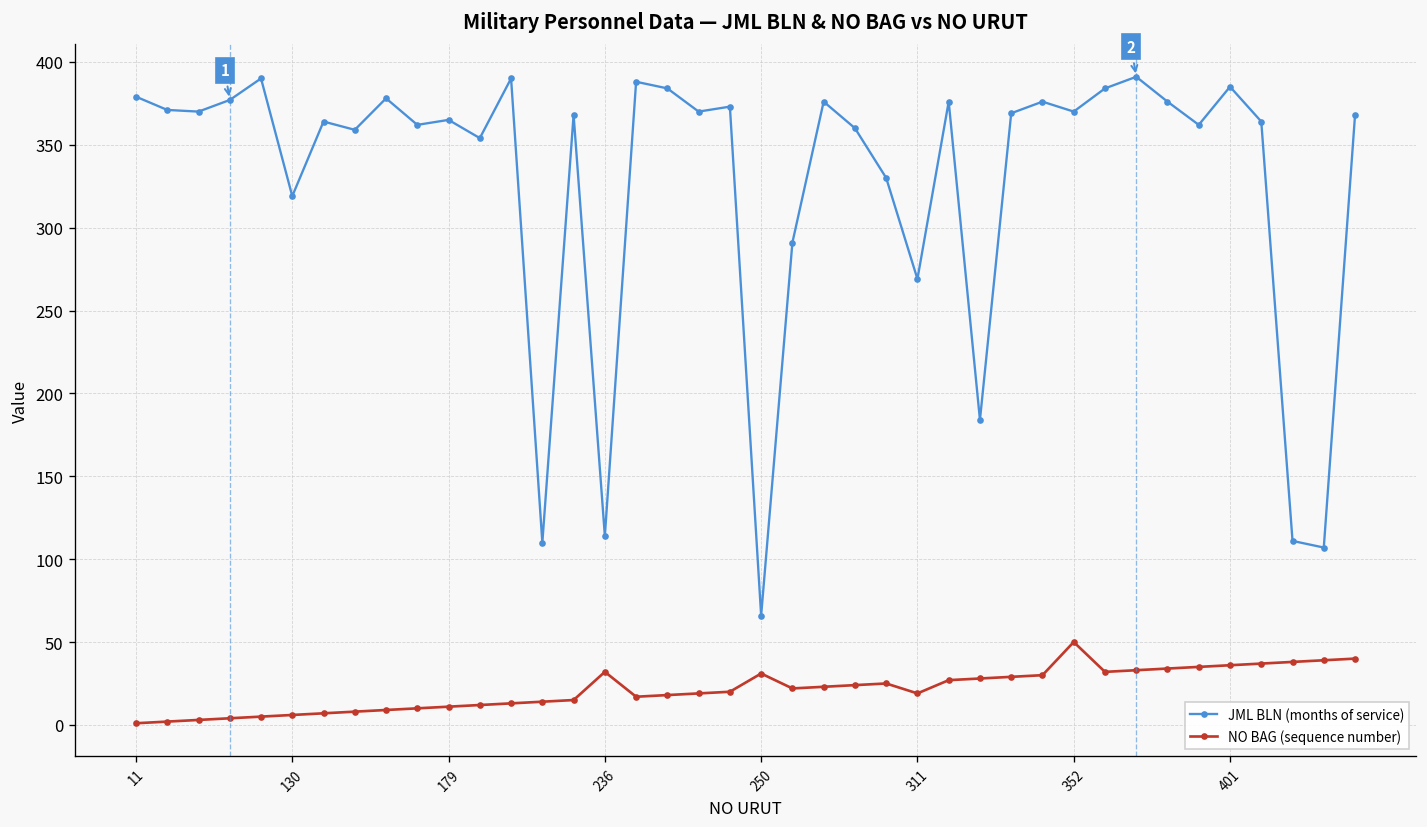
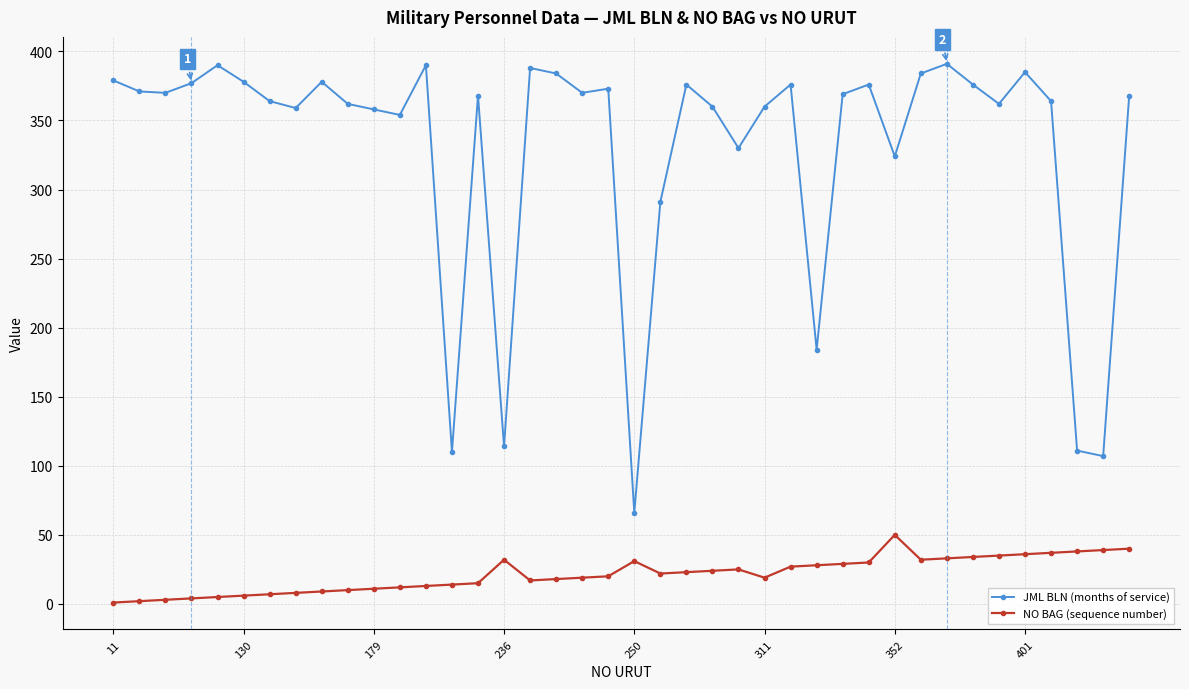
  {
    "JML BLN (months of service)": {
-     "130": 319,
-     "179": 365,
+     "130": 378,
+     "179": 358,
      "236": 114,
      "250": 66,
-     "311": 269,
-     "352": 370,
+     "311": 360,
+     "352": 324,
      "401": 385
    },
    "NO BAG (sequence number)": {
      "130": 6,
      "179": 11,
      "236": 32,
      "250": 31,
      "311": 19,
      "352": 50,
      "401": 36
    }
  }
